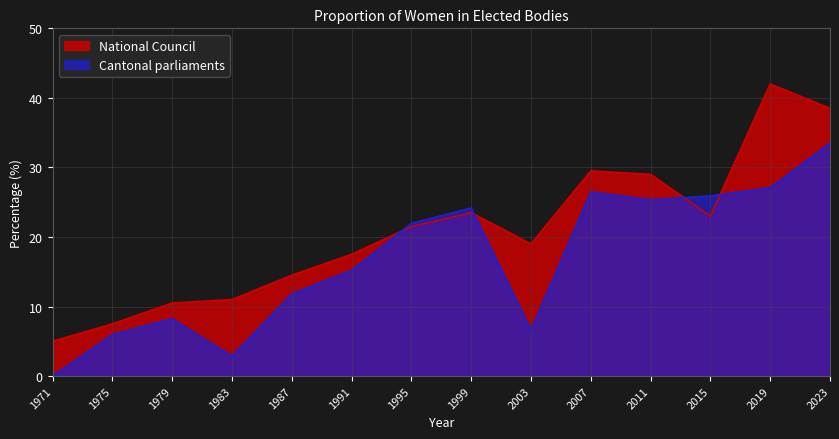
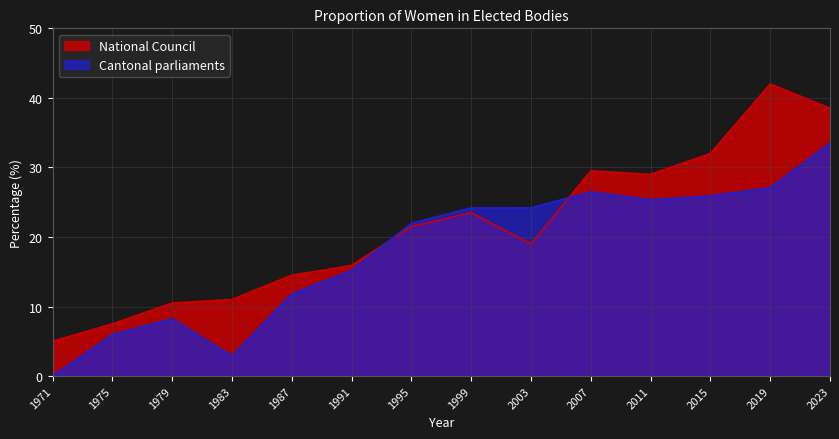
  {
    "National Council": {
      "1971": 5,
      "1975": 8,
      "1979": 11,
      "1983": 11,
      "1987": 15,
-     "1991": 18,
+     "1991": 16,
      "1995": 22,
      "1999": 24,
      "2003": 19,
      "2007": 30,
      "2011": 29,
-     "2015": 23,
+     "2015": 32,
      "2019": 42,
      "2023": 39
    },
    "Cantonal parliaments": {
      "1971": 0,
      "1975": 6,
      "1979": 8,
      "1983": 3,
      "1987": 12,
      "1991": 15,
      "1995": 22,
      "1999": 24,
-     "2003": 7,
+     "2003": 24,
      "2007": 26,
      "2011": 25,
      "2015": 26,
      "2019": 27,
      "2023": 34
    }
  }
